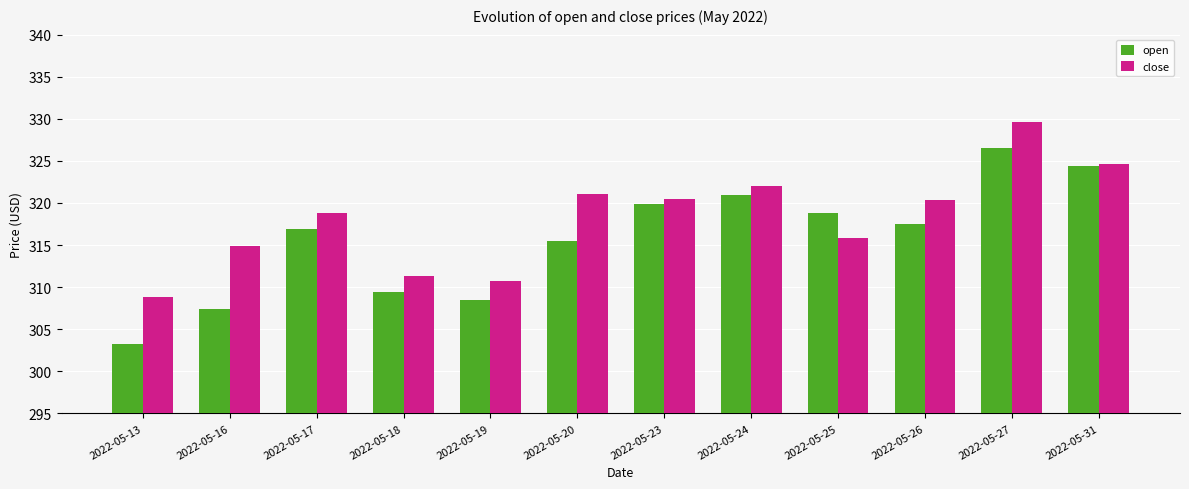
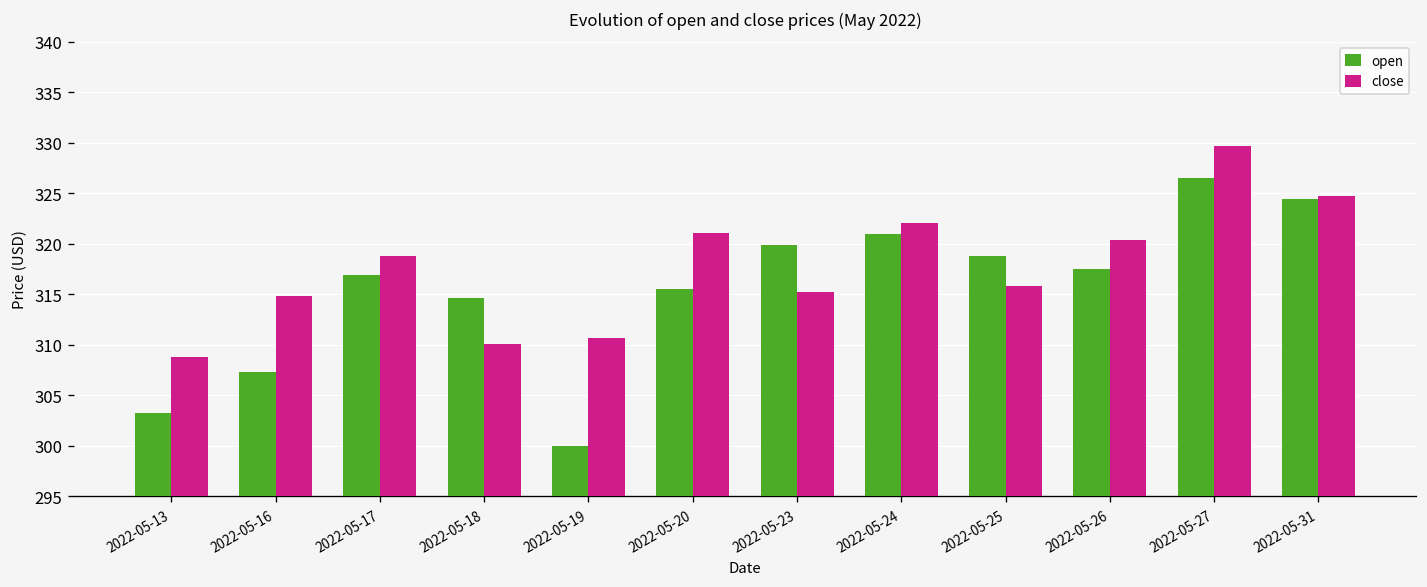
  {
    "open": {
      "2022-05-13": 303,
      "2022-05-16": 307,
      "2022-05-17": 317,
-     "2022-05-18": 309,
-     "2022-05-19": 308,
+     "2022-05-18": 315,
+     "2022-05-19": 300,
      "2022-05-20": 316,
      "2022-05-23": 320,
      "2022-05-24": 321,
      "2022-05-25": 319,
      "2022-05-26": 318,
      "2022-05-27": 326,
      "2022-05-31": 324
    },
    "close": {
      "2022-05-13": 309,
      "2022-05-16": 315,
      "2022-05-17": 319,
-     "2022-05-18": 311,
+     "2022-05-18": 310,
      "2022-05-19": 311,
      "2022-05-20": 321,
-     "2022-05-23": 320,
+     "2022-05-23": 315,
      "2022-05-24": 322,
      "2022-05-25": 316,
      "2022-05-26": 320,
      "2022-05-27": 330,
      "2022-05-31": 325
    }
  }
